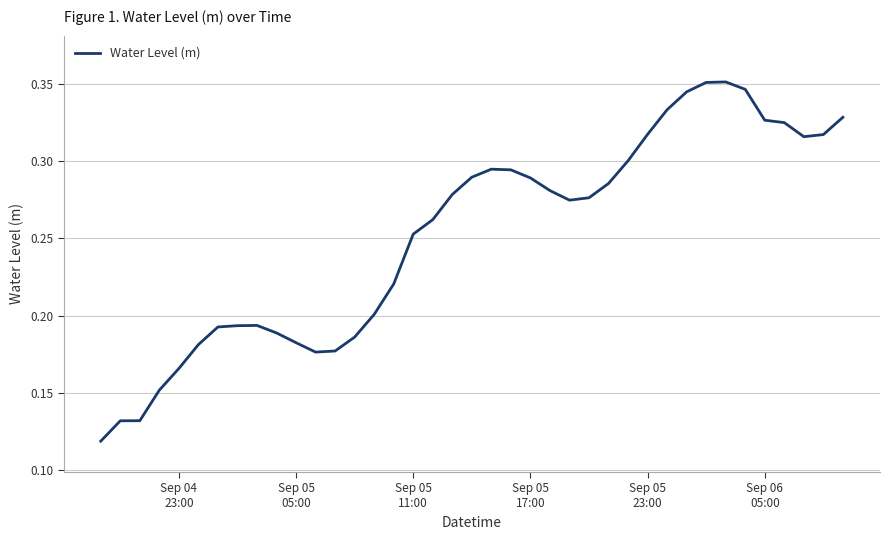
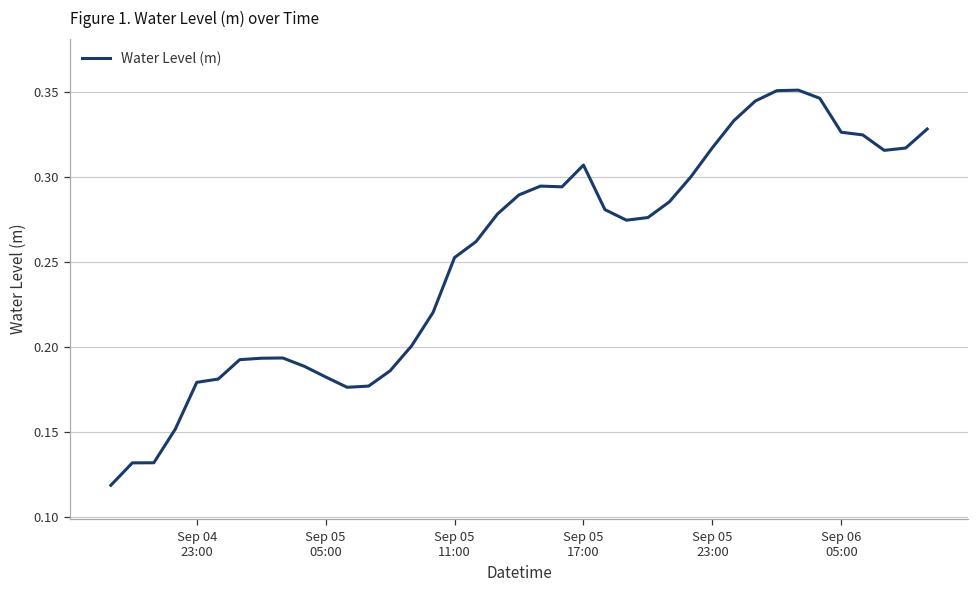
  {
-   "Sep 04 23:00": 0.166,
+   "Sep 04 23:00": 0.179,
    "Sep 05 05:00": 0.182,
    "Sep 05 11:00": 0.253,
-   "Sep 05 17:00": 0.289,
+   "Sep 05 17:00": 0.307,
    "Sep 05 23:00": 0.317,
    "Sep 06 05:00": 0.327
  }
